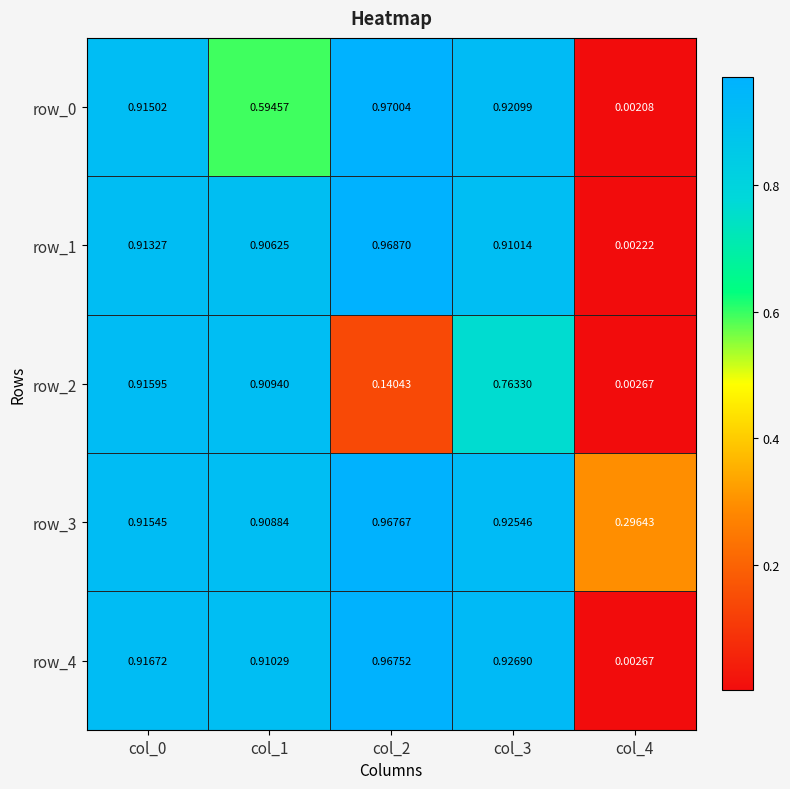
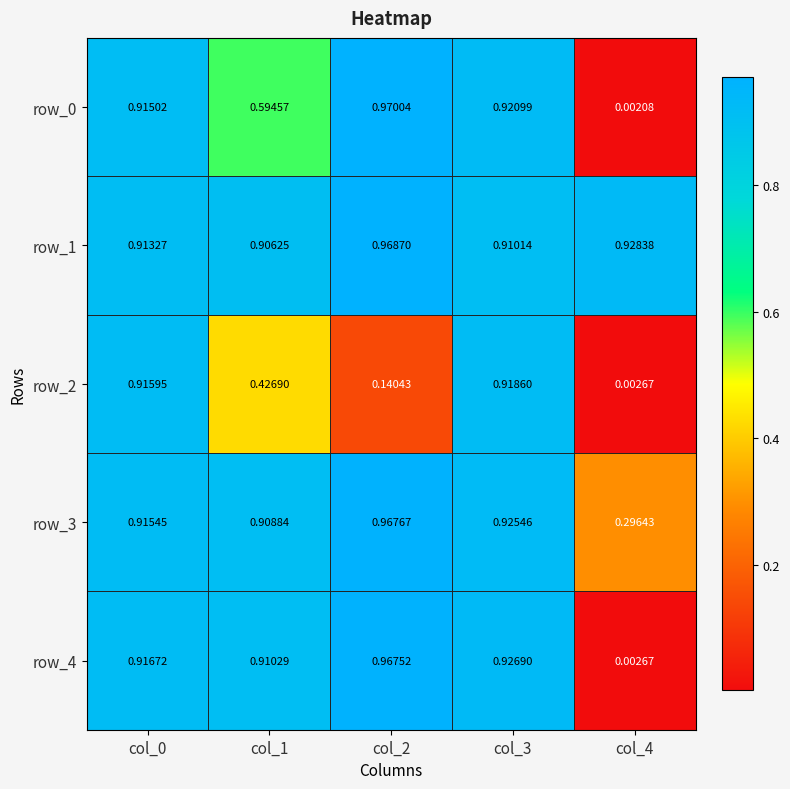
  {
    "row_0": {
      "col_0": 0.91502,
      "col_1": 0.59457,
      "col_2": 0.97004,
      "col_3": 0.92099,
      "col_4": 0.00208
    },
    "row_1": {
      "col_0": 0.91327,
      "col_1": 0.90625,
      "col_2": 0.96870,
      "col_3": 0.91014,
-     "col_4": 0.00222
+     "col_4": 0.92838
    },
    "row_2": {
      "col_0": 0.91595,
-     "col_1": 0.90940,
+     "col_1": 0.42690,
      "col_2": 0.14043,
-     "col_3": 0.76330,
+     "col_3": 0.91860,
      "col_4": 0.00267
    },
    "row_3": {
      "col_0": 0.91545,
      "col_1": 0.90884,
      "col_2": 0.96767,
      "col_3": 0.92546,
      "col_4": 0.29643
    },
    "row_4": {
      "col_0": 0.91672,
      "col_1": 0.91029,
      "col_2": 0.96752,
      "col_3": 0.92690,
      "col_4": 0.00267
    }
  }
